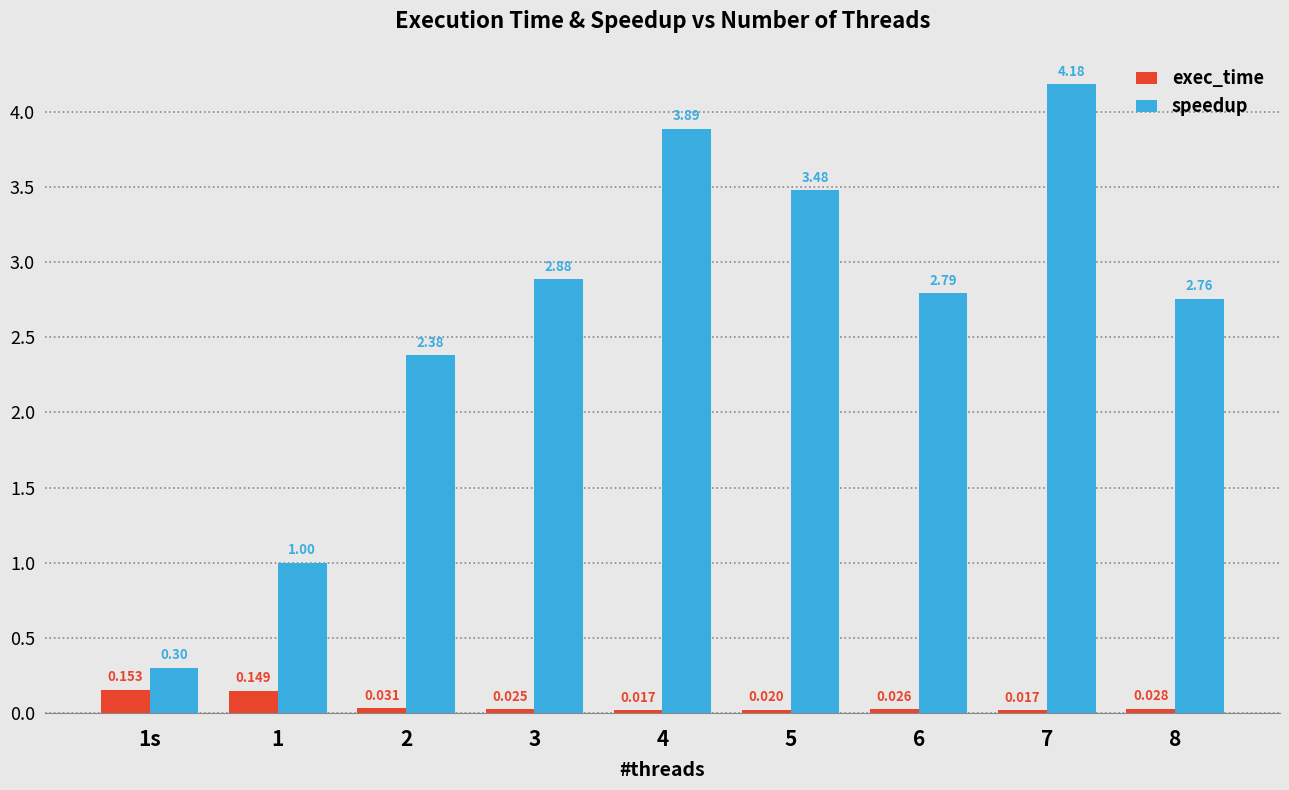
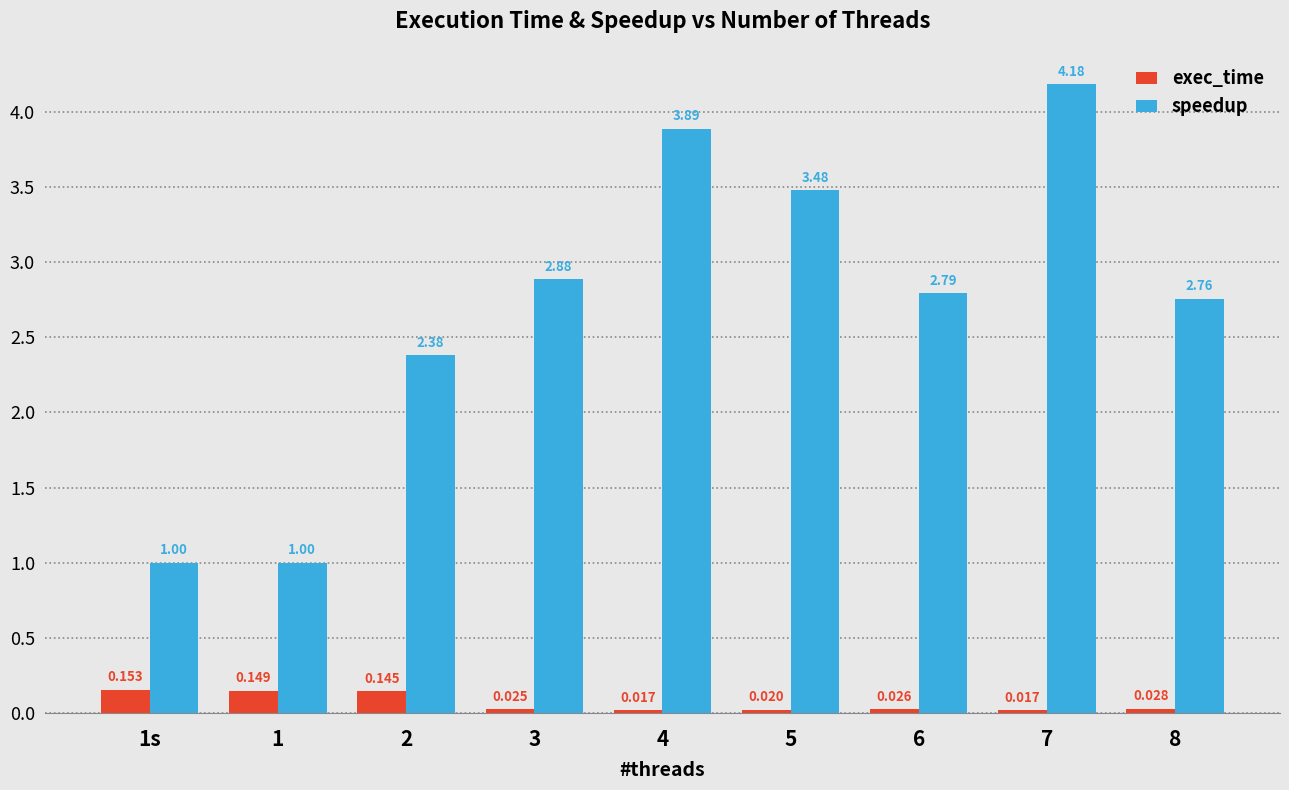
  {
    "exec_time": {
      "1s": 0.153,
      "1": 0.149,
-     "2": 0.031,
+     "2": 0.145,
      "3": 0.025,
      "4": 0.017,
      "5": 0.020,
      "6": 0.026,
      "7": 0.017,
      "8": 0.028
    },
    "speedup": {
-     "1s": 0.30,
+     "1s": 1.00,
      "1": 1.00,
      "2": 2.38,
      "3": 2.88,
      "4": 3.89,
      "5": 3.48,
      "6": 2.79,
      "7": 4.18,
      "8": 2.76
    }
  }
